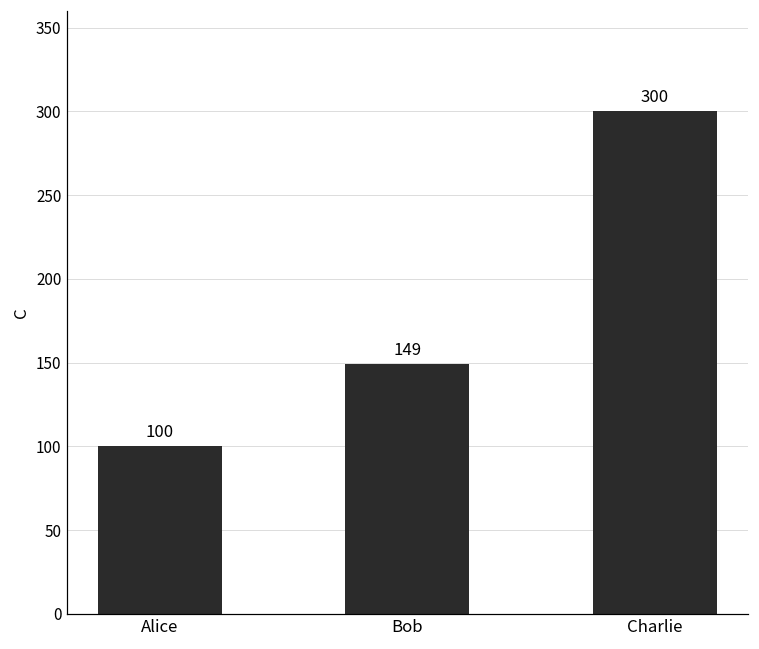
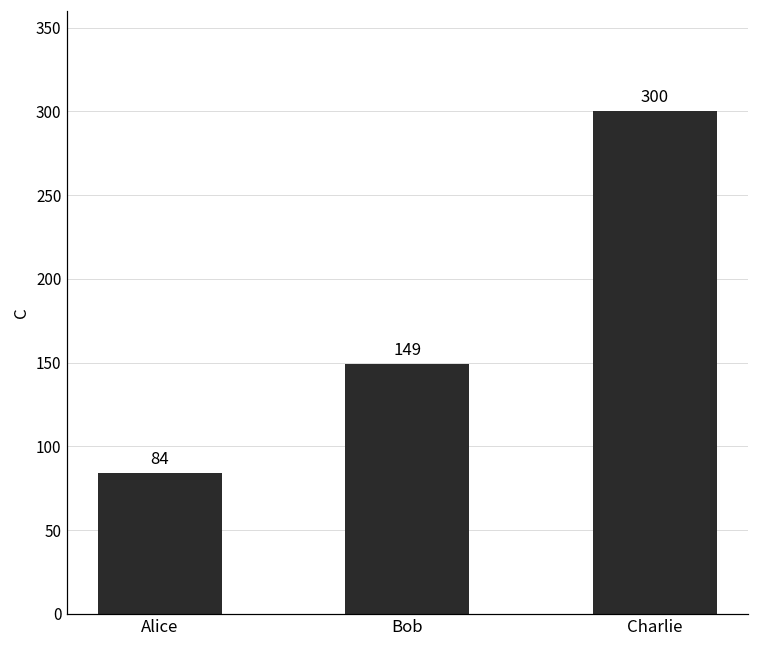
  {
-   "Alice": 100,
+   "Alice": 84,
    "Bob": 149,
    "Charlie": 300
  }
